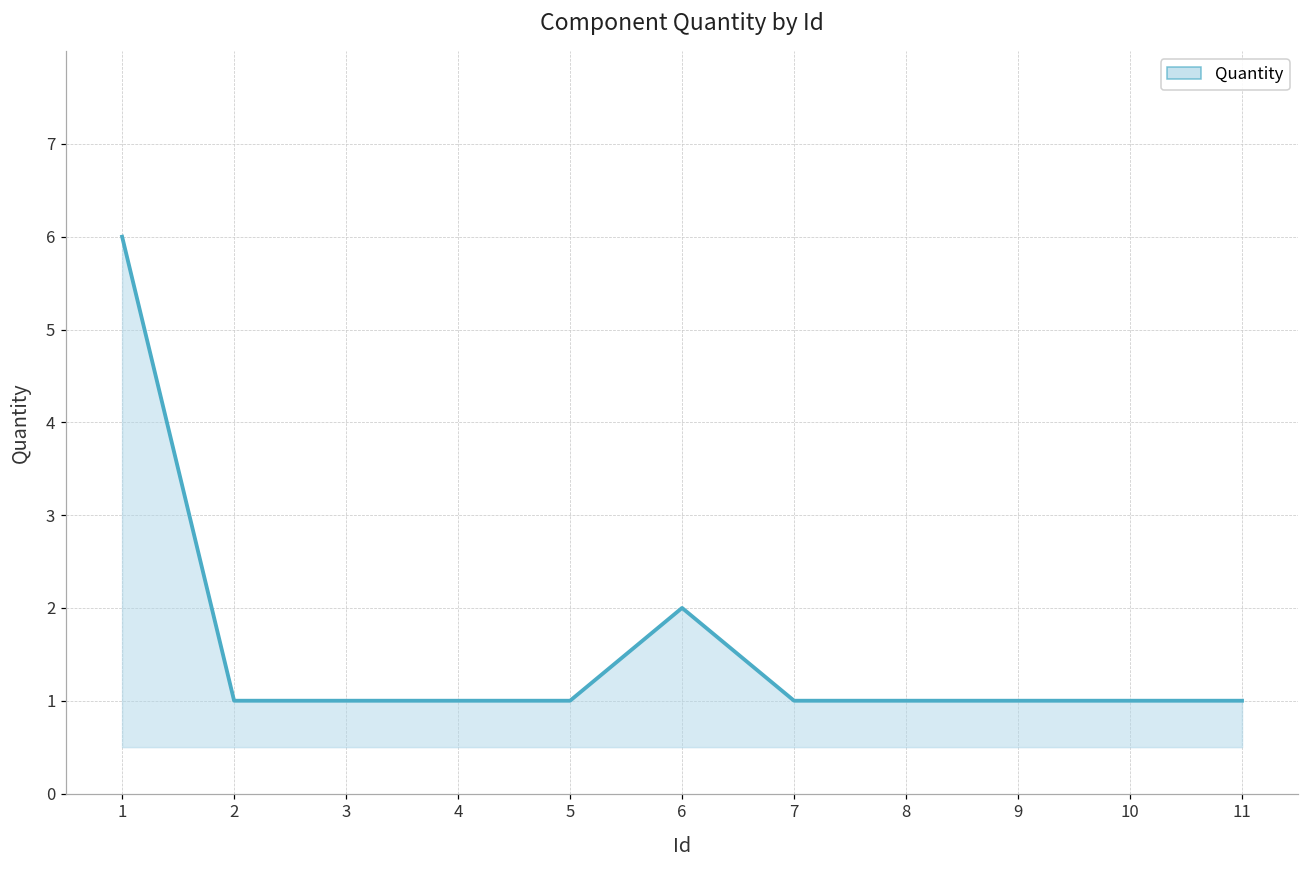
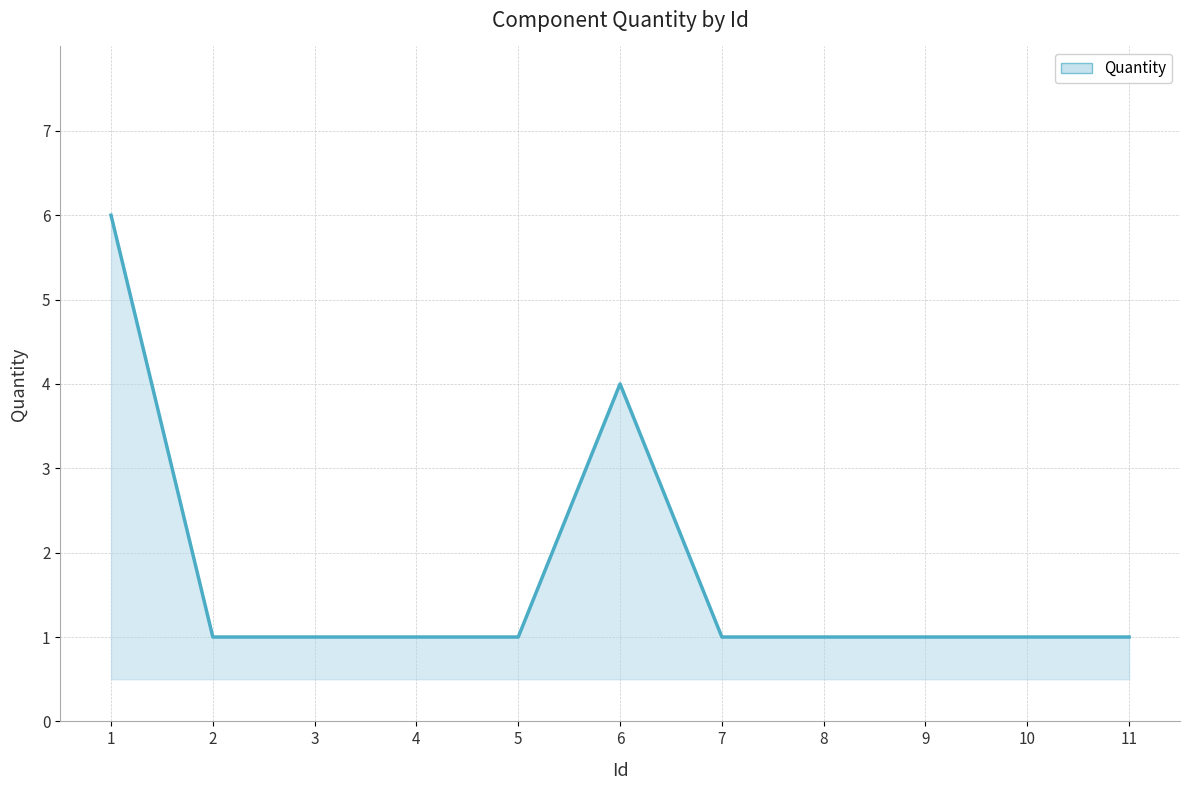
  {
    "1": 6,
    "2": 1,
    "3": 1,
    "4": 1,
    "5": 1,
-   "6": 2,
+   "6": 4,
    "7": 1,
    "8": 1,
    "9": 1,
    "10": 1,
    "11": 1
  }
